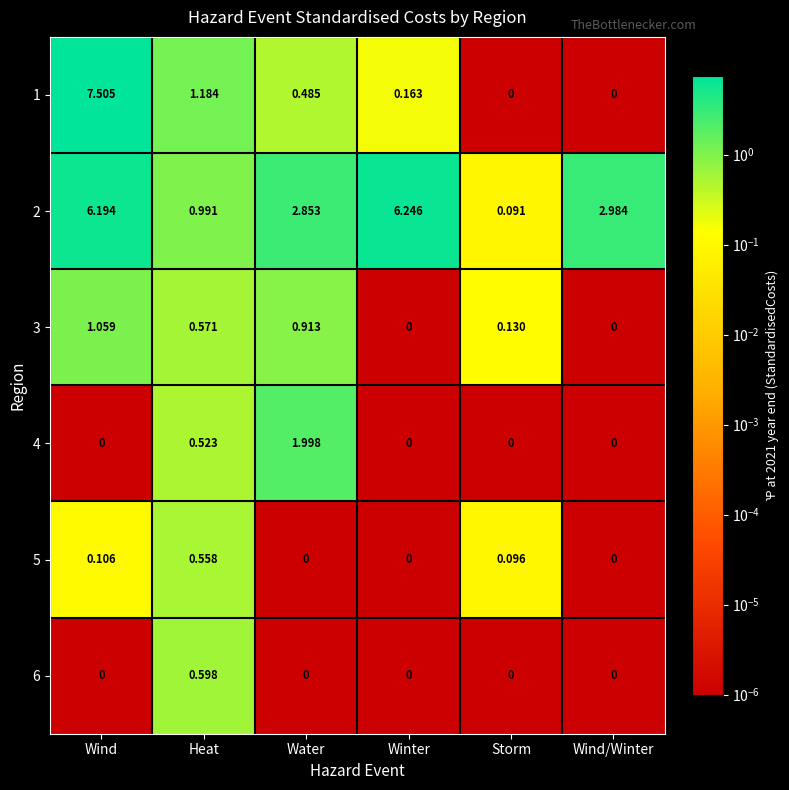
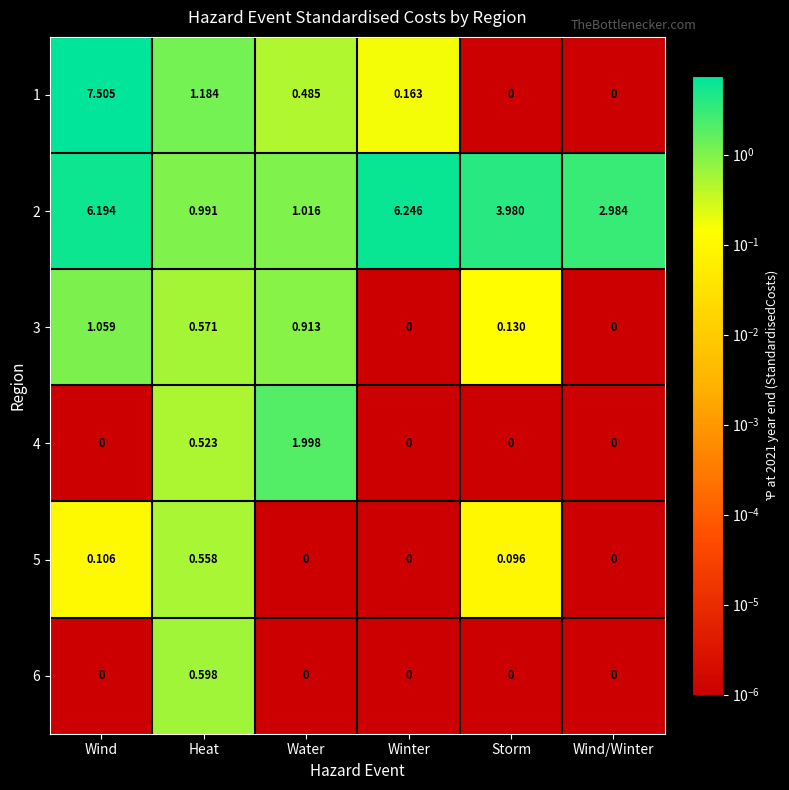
  {
    "1": {
      "Wind": 7.505,
      "Heat": 1.184,
      "Water": 0.485,
      "Winter": 0.163,
      "Storm": 0,
      "Wind/Winter": 0
    },
    "2": {
      "Wind": 6.194,
      "Heat": 0.991,
-     "Water": 2.853,
+     "Water": 1.016,
      "Winter": 6.246,
-     "Storm": 0.091,
+     "Storm": 3.980,
      "Wind/Winter": 2.984
    },
    "3": {
      "Wind": 1.059,
      "Heat": 0.571,
      "Water": 0.913,
      "Winter": 0,
      "Storm": 0.130,
      "Wind/Winter": 0
    },
    "4": {
      "Wind": 0,
      "Heat": 0.523,
      "Water": 1.998,
      "Winter": 0,
      "Storm": 0,
      "Wind/Winter": 0
    },
    "5": {
      "Wind": 0.106,
      "Heat": 0.558,
      "Water": 0,
      "Winter": 0,
      "Storm": 0.096,
      "Wind/Winter": 0
    },
    "6": {
      "Wind": 0,
      "Heat": 0.598,
      "Water": 0,
      "Winter": 0,
      "Storm": 0,
      "Wind/Winter": 0
    }
  }
